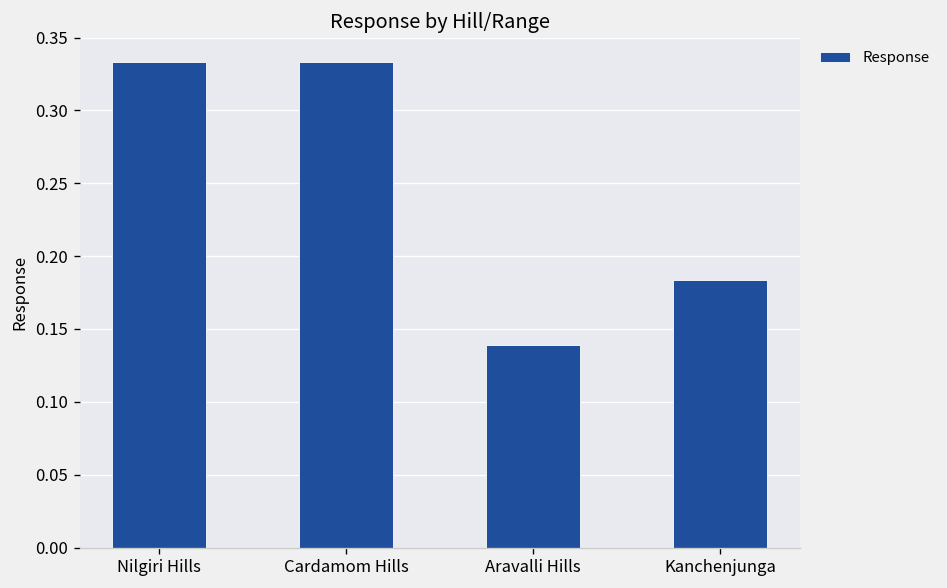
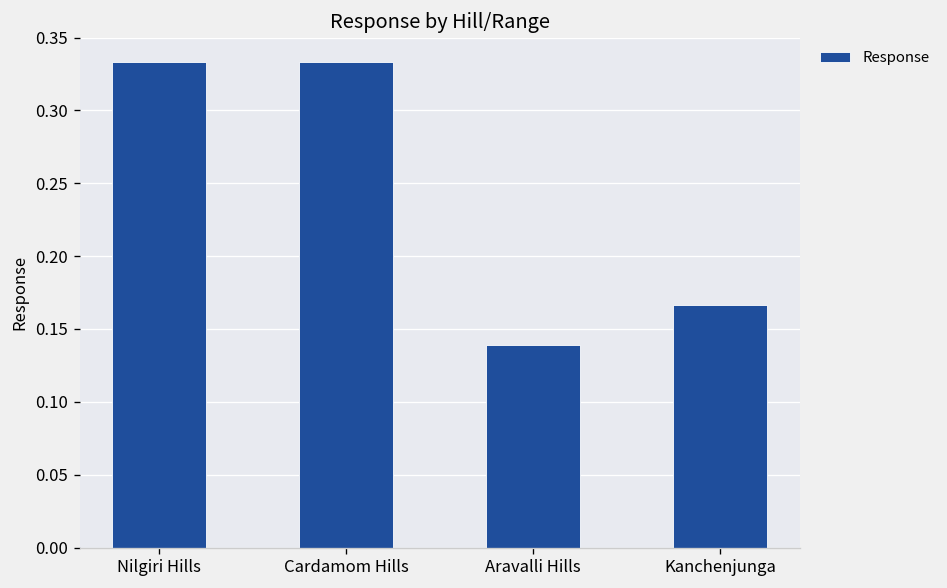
  {
    "Nilgiri Hills": 0.333,
    "Cardamom Hills": 0.333,
    "Aravalli Hills": 0.139,
-   "Kanchenjunga": 0.184
+   "Kanchenjunga": 0.167
  }
